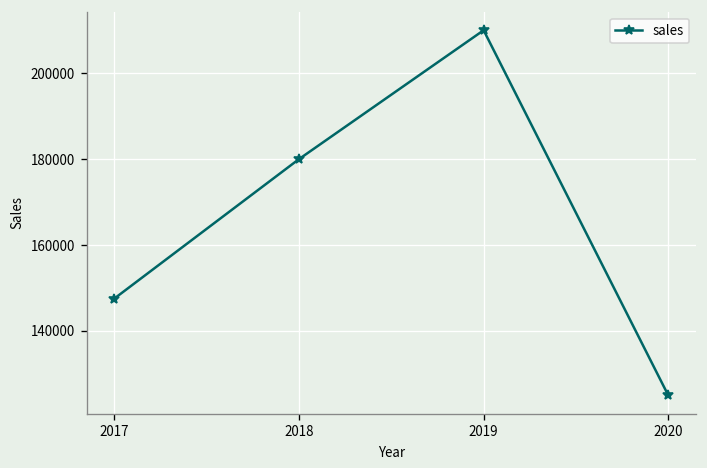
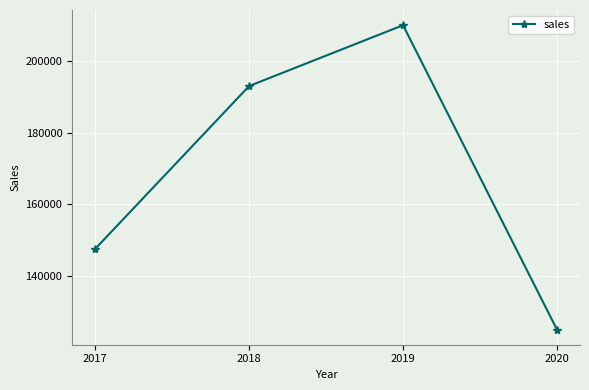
  {
    "2017": 148000,
-   "2018": 180000,
+   "2018": 193000,
    "2019": 210000,
    "2020": 125000
  }
